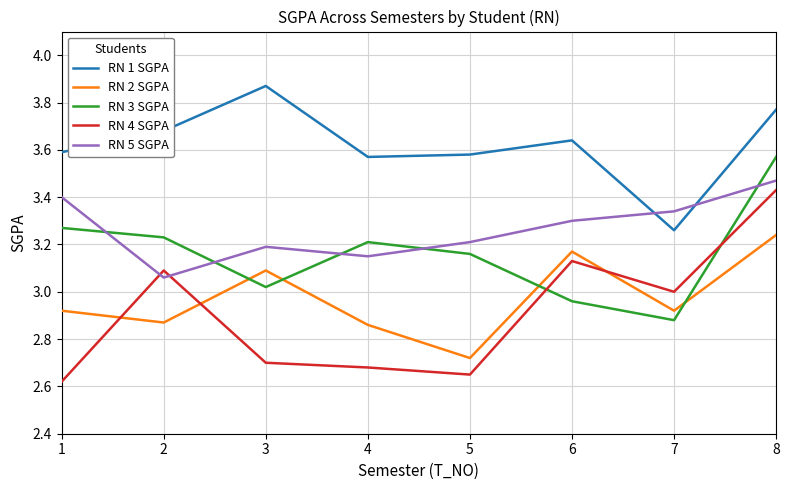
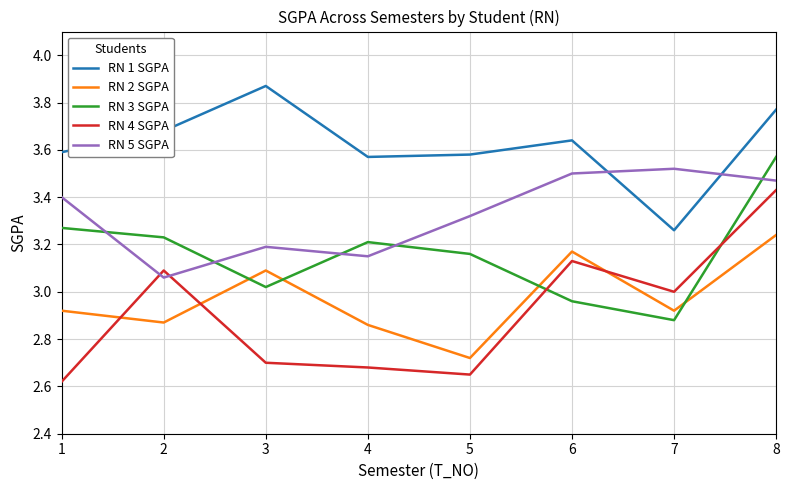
  {
    "RN 1 SGPA": {
      "1": 3.59,
      "3": 3.87,
      "4": 3.57,
      "5": 3.58,
      "6": 3.64,
      "7": 3.26,
      "8": 3.77
    },
    "RN 2 SGPA": {
      "1": 2.92,
      "2": 2.87,
      "3": 3.09,
      "4": 2.86,
      "5": 2.72,
      "6": 3.17,
      "7": 2.92,
      "8": 3.24
    },
    "RN 3 SGPA": {
      "1": 3.27,
      "2": 3.23,
      "3": 3.02,
      "4": 3.21,
      "5": 3.16,
      "6": 2.96,
      "7": 2.88,
      "8": 3.57
    },
    "RN 4 SGPA": {
      "1": 2.62,
      "2": 3.09,
      "3": 2.70,
      "4": 2.68,
      "5": 2.65,
      "6": 3.13,
      "7": 3.00,
      "8": 3.43
    },
    "RN 5 SGPA": {
      "1": 3.40,
      "2": 3.06,
      "3": 3.19,
      "4": 3.15,
-     "5": 3.21,
-     "6": 3.3,
-     "7": 3.34,
+     "5": 3.32,
+     "6": 3.5,
+     "7": 3.52,
      "8": 3.47
    }
  }
